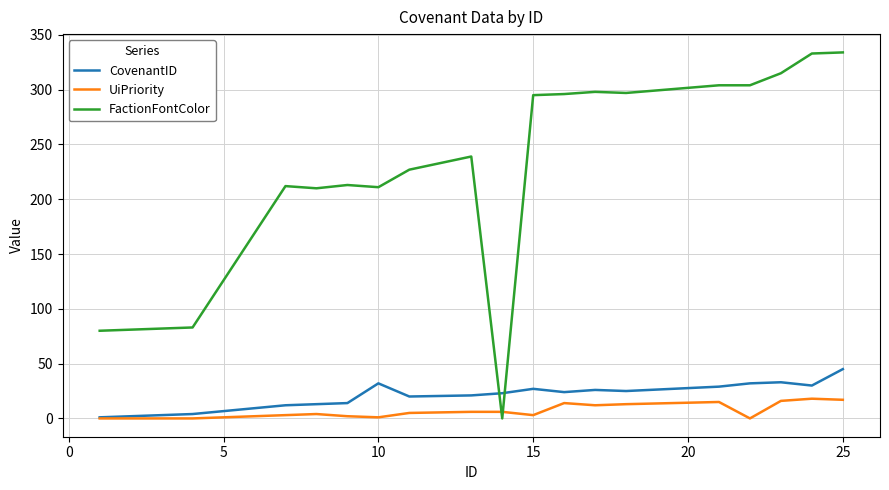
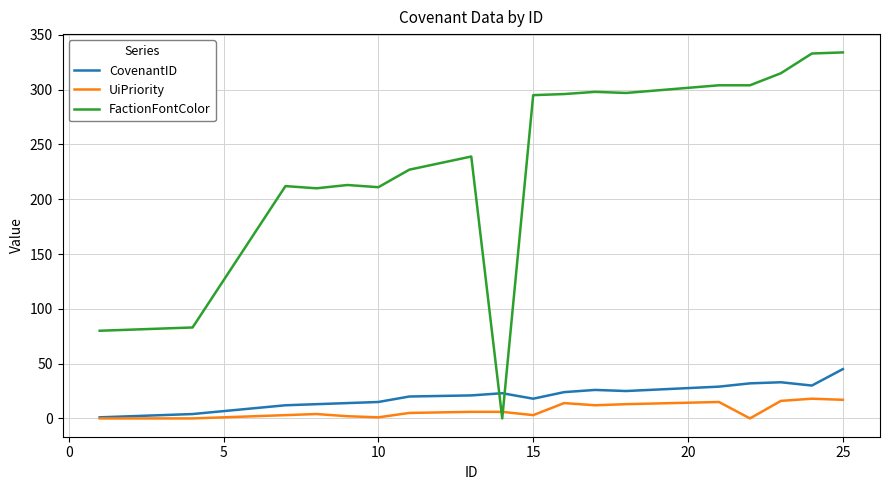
  {
    "CovenantID": {
-     "10": 32,
-     "15": 27,
+     "10": 15,
+     "15": 18,
      "25": 45
    },
    "UiPriority": {
      "10": 1,
      "15": 3,
      "25": 17
    },
    "FactionFontColor": {
      "10": 211,
      "15": 295,
      "25": 334
    }
  }
